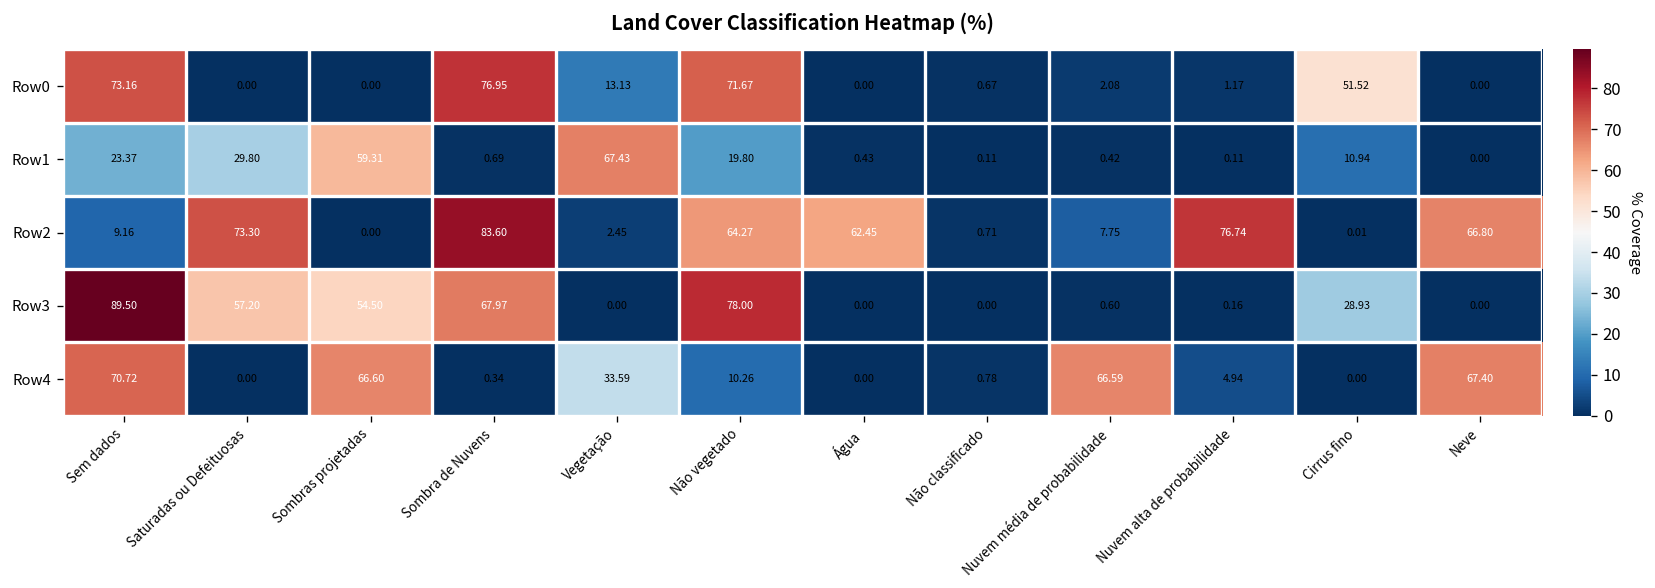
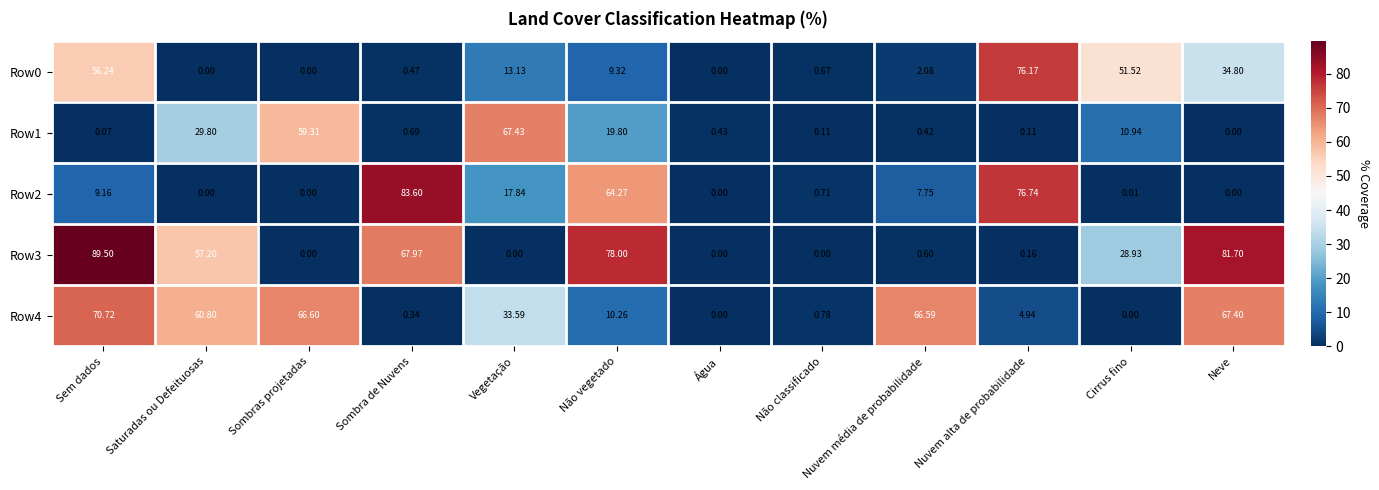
  {
    "Row0": {
-     "Sem dados": 73.16,
+     "Sem dados": 56.24,
      "Saturadas ou Defeituosas": 0.00,
      "Sombras projetadas": 0.00,
-     "Sombra de Nuvens": 76.95,
+     "Sombra de Nuvens": 0.47,
      "Vegetação": 13.13,
-     "Não vegetado": 71.67,
+     "Não vegetado": 9.32,
      "Água": 0.00,
      "Não classificado": 0.67,
      "Nuvem média de probabilidade": 2.08,
-     "Nuvem alta de probabilidade": 1.17,
+     "Nuvem alta de probabilidade": 76.17,
      "Cirrus fino": 51.52,
-     "Neve": 0.00
+     "Neve": 34.80
    },
    "Row1": {
-     "Sem dados": 23.37,
+     "Sem dados": 0.07,
      "Saturadas ou Defeituosas": 29.80,
      "Sombras projetadas": 59.31,
      "Sombra de Nuvens": 0.69,
      "Vegetação": 67.43,
      "Não vegetado": 19.80,
      "Água": 0.43,
      "Não classificado": 0.11,
      "Nuvem média de probabilidade": 0.42,
      "Nuvem alta de probabilidade": 0.11,
      "Cirrus fino": 10.94,
      "Neve": 0.00
    },
    "Row2": {
      "Sem dados": 9.16,
-     "Saturadas ou Defeituosas": 73.30,
+     "Saturadas ou Defeituosas": 0.00,
      "Sombras projetadas": 0.00,
      "Sombra de Nuvens": 83.60,
-     "Vegetação": 2.45,
+     "Vegetação": 17.84,
      "Não vegetado": 64.27,
-     "Água": 62.45,
+     "Água": 0.00,
      "Não classificado": 0.71,
      "Nuvem média de probabilidade": 7.75,
      "Nuvem alta de probabilidade": 76.74,
      "Cirrus fino": 0.01,
-     "Neve": 66.80
+     "Neve": 0.00
    },
    "Row3": {
      "Sem dados": 89.50,
      "Saturadas ou Defeituosas": 57.20,
-     "Sombras projetadas": 54.50,
+     "Sombras projetadas": 0.00,
      "Sombra de Nuvens": 67.97,
      "Vegetação": 0.00,
      "Não vegetado": 78.00,
      "Água": 0.00,
      "Não classificado": 0.00,
      "Nuvem média de probabilidade": 0.60,
      "Nuvem alta de probabilidade": 0.16,
      "Cirrus fino": 28.93,
-     "Neve": 0.00
+     "Neve": 81.70
    },
    "Row4": {
      "Sem dados": 70.72,
-     "Saturadas ou Defeituosas": 0.00,
+     "Saturadas ou Defeituosas": 60.80,
      "Sombras projetadas": 66.60,
      "Sombra de Nuvens": 0.34,
      "Vegetação": 33.59,
      "Não vegetado": 10.26,
      "Água": 0.00,
      "Não classificado": 0.78,
      "Nuvem média de probabilidade": 66.59,
      "Nuvem alta de probabilidade": 4.94,
      "Cirrus fino": 0.00,
      "Neve": 67.40
    }
  }
